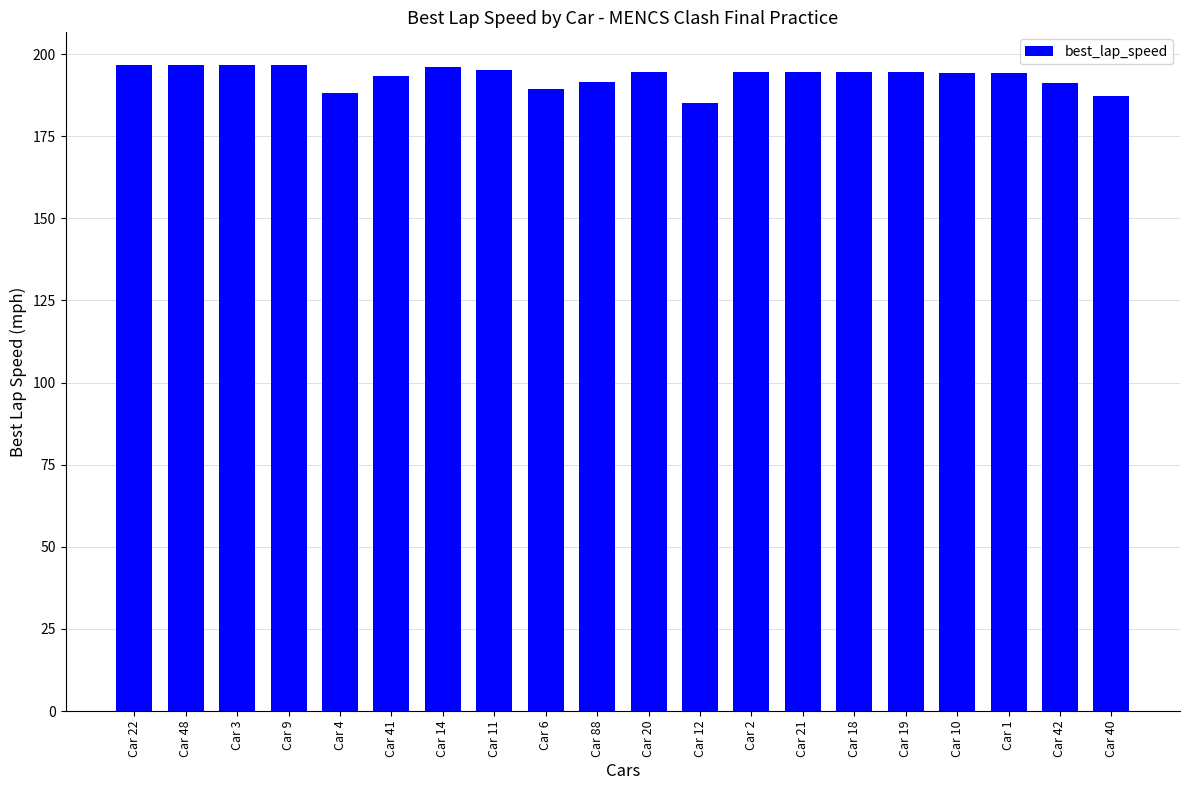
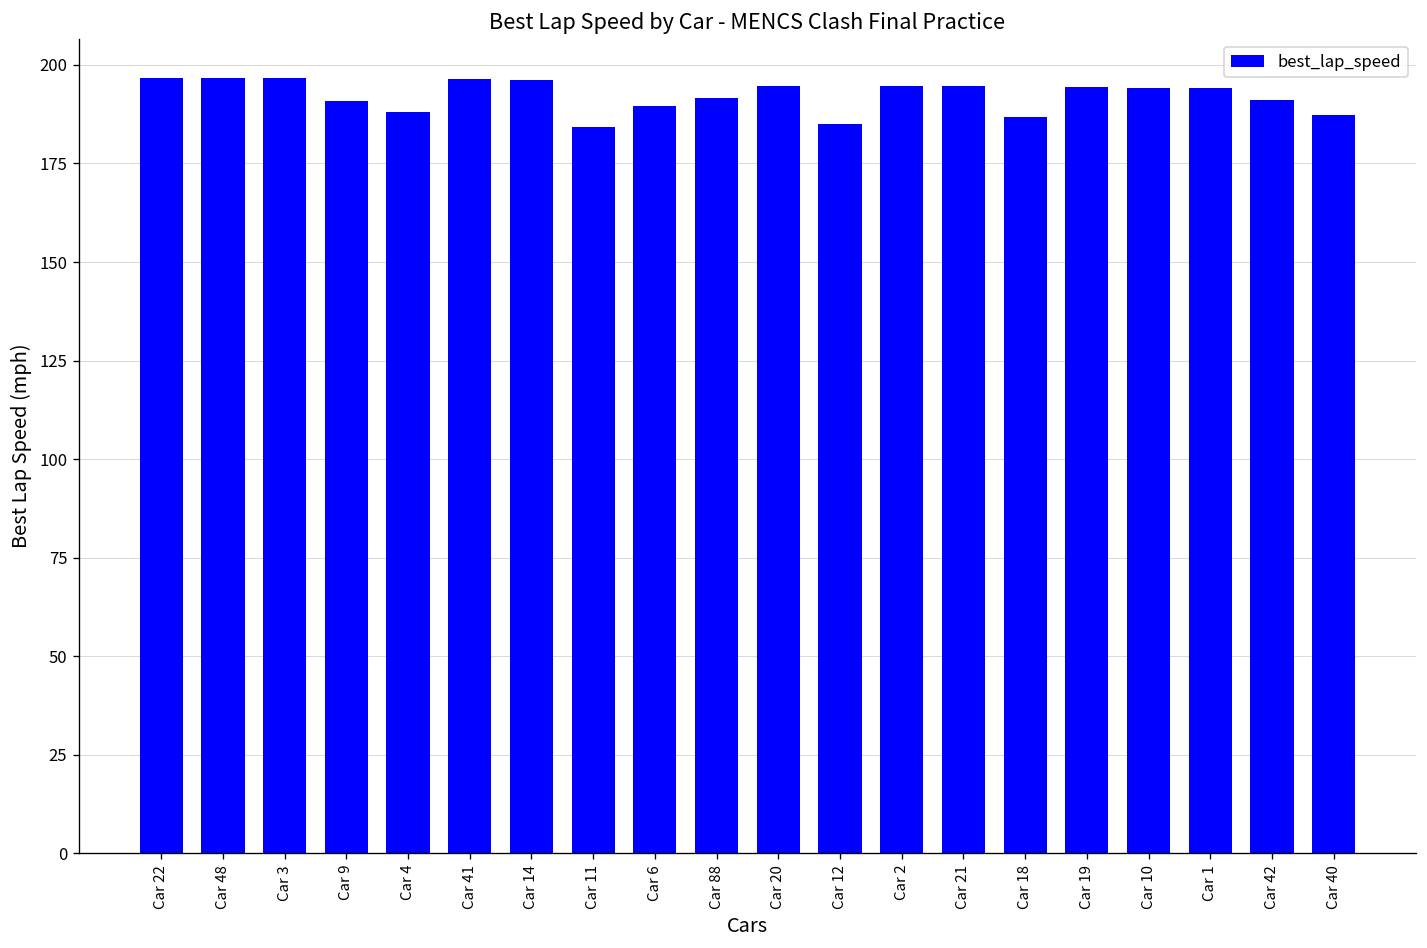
  {
    "Car 22": 197,
    "Car 48": 197,
    "Car 3": 197,
-   "Car 9": 197,
+   "Car 9": 191,
    "Car 4": 188,
-   "Car 41": 193,
+   "Car 41": 196,
    "Car 14": 196,
-   "Car 11": 195,
+   "Car 11": 184,
    "Car 6": 189,
    "Car 88": 192,
    "Car 20": 195,
    "Car 12": 185,
    "Car 2": 195,
    "Car 21": 195,
-   "Car 18": 195,
+   "Car 18": 187,
    "Car 19": 194,
    "Car 10": 194,
    "Car 1": 194,
    "Car 42": 191,
    "Car 40": 187
  }
